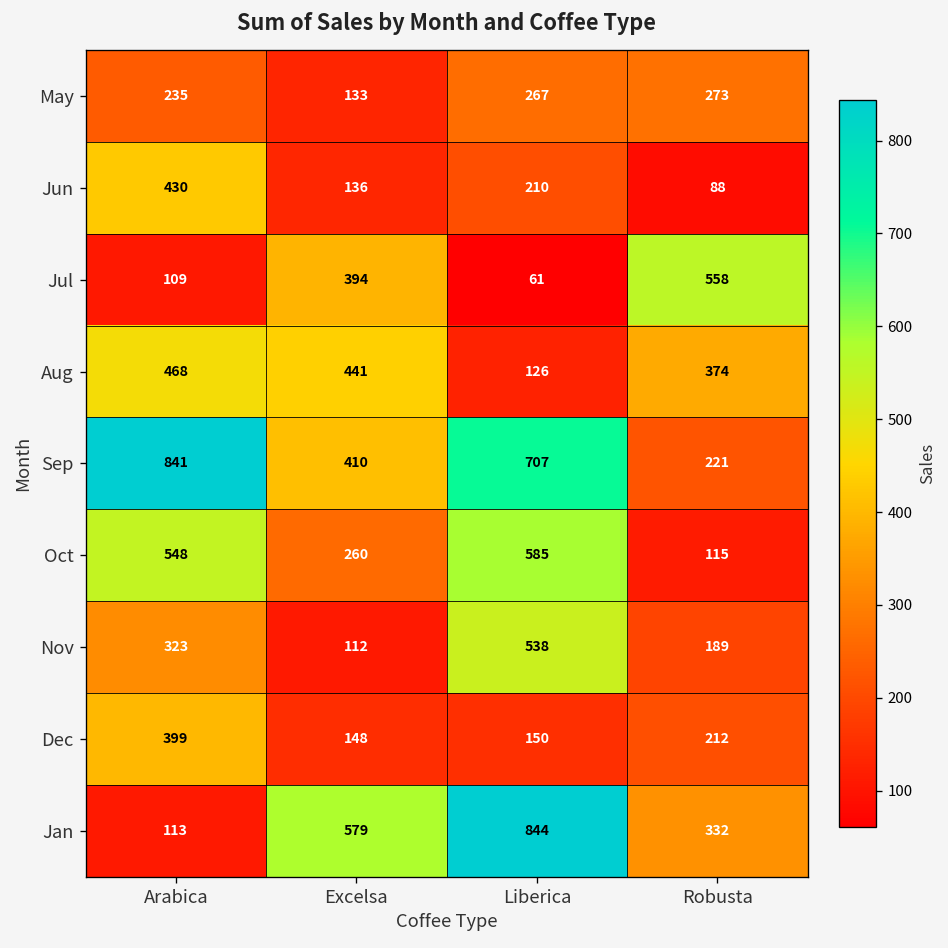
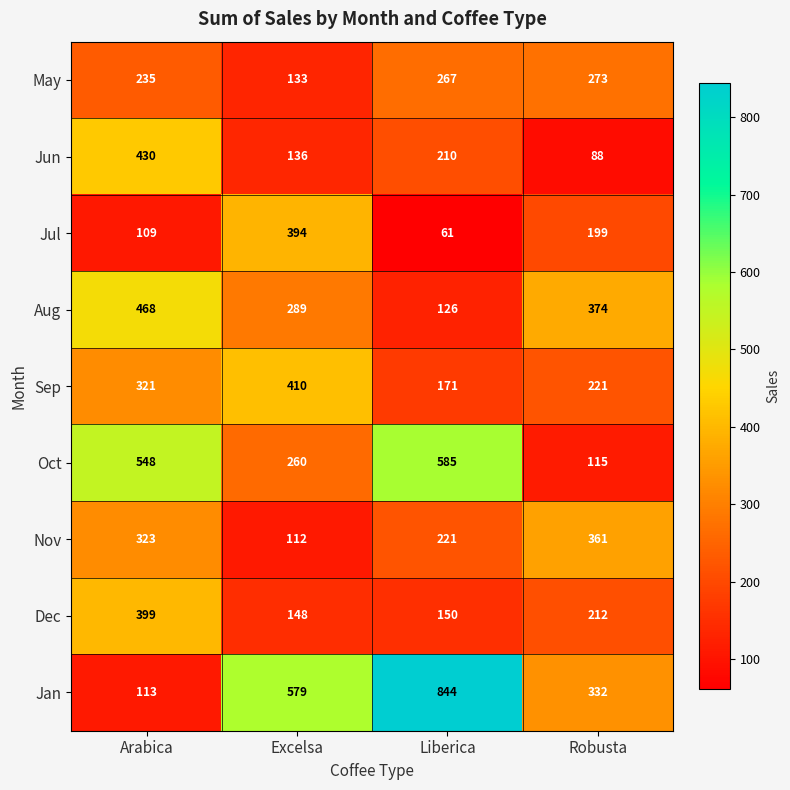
  {
    "May": {
      "Arabica": 235,
      "Excelsa": 133,
      "Liberica": 267,
      "Robusta": 273
    },
    "Jun": {
      "Arabica": 430,
      "Excelsa": 136,
      "Liberica": 210,
      "Robusta": 88
    },
    "Jul": {
      "Arabica": 109,
      "Excelsa": 394,
      "Liberica": 61,
-     "Robusta": 558
+     "Robusta": 199
    },
    "Aug": {
      "Arabica": 468,
-     "Excelsa": 441,
+     "Excelsa": 289,
      "Liberica": 126,
      "Robusta": 374
    },
    "Sep": {
-     "Arabica": 841,
+     "Arabica": 321,
      "Excelsa": 410,
-     "Liberica": 707,
+     "Liberica": 171,
      "Robusta": 221
    },
    "Oct": {
      "Arabica": 548,
      "Excelsa": 260,
      "Liberica": 585,
      "Robusta": 115
    },
    "Nov": {
      "Arabica": 323,
      "Excelsa": 112,
-     "Liberica": 538,
-     "Robusta": 189
+     "Liberica": 221,
+     "Robusta": 361
    },
    "Dec": {
      "Arabica": 399,
      "Excelsa": 148,
      "Liberica": 150,
      "Robusta": 212
    },
    "Jan": {
      "Arabica": 113,
      "Excelsa": 579,
      "Liberica": 844,
      "Robusta": 332
    }
  }
